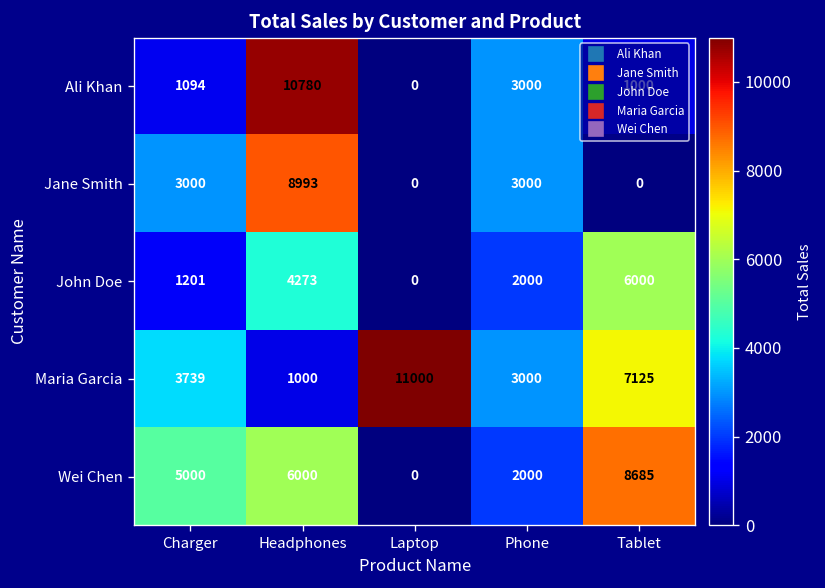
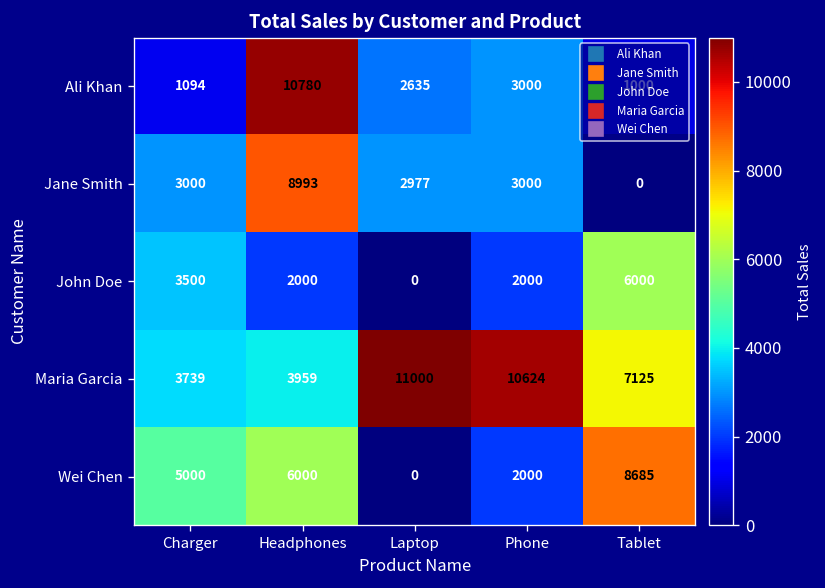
  {
    "Ali Khan": {
      "Charger": 1094,
      "Headphones": 10780,
-     "Laptop": 0,
+     "Laptop": 2635,
      "Phone": 3000
    },
    "Jane Smith": {
      "Charger": 3000,
      "Headphones": 8993,
-     "Laptop": 0,
+     "Laptop": 2977,
      "Phone": 3000,
      "Tablet": 0
    },
    "John Doe": {
-     "Charger": 1201,
-     "Headphones": 4273,
+     "Charger": 3500,
+     "Headphones": 2000,
      "Laptop": 0,
      "Phone": 2000,
      "Tablet": 6000
    },
    "Maria Garcia": {
      "Charger": 3739,
-     "Headphones": 1000,
+     "Headphones": 3959,
      "Laptop": 11000,
-     "Phone": 3000,
+     "Phone": 10624,
      "Tablet": 7125
    },
    "Wei Chen": {
      "Charger": 5000,
      "Headphones": 6000,
      "Laptop": 0,
      "Phone": 2000,
      "Tablet": 8685
    }
  }
